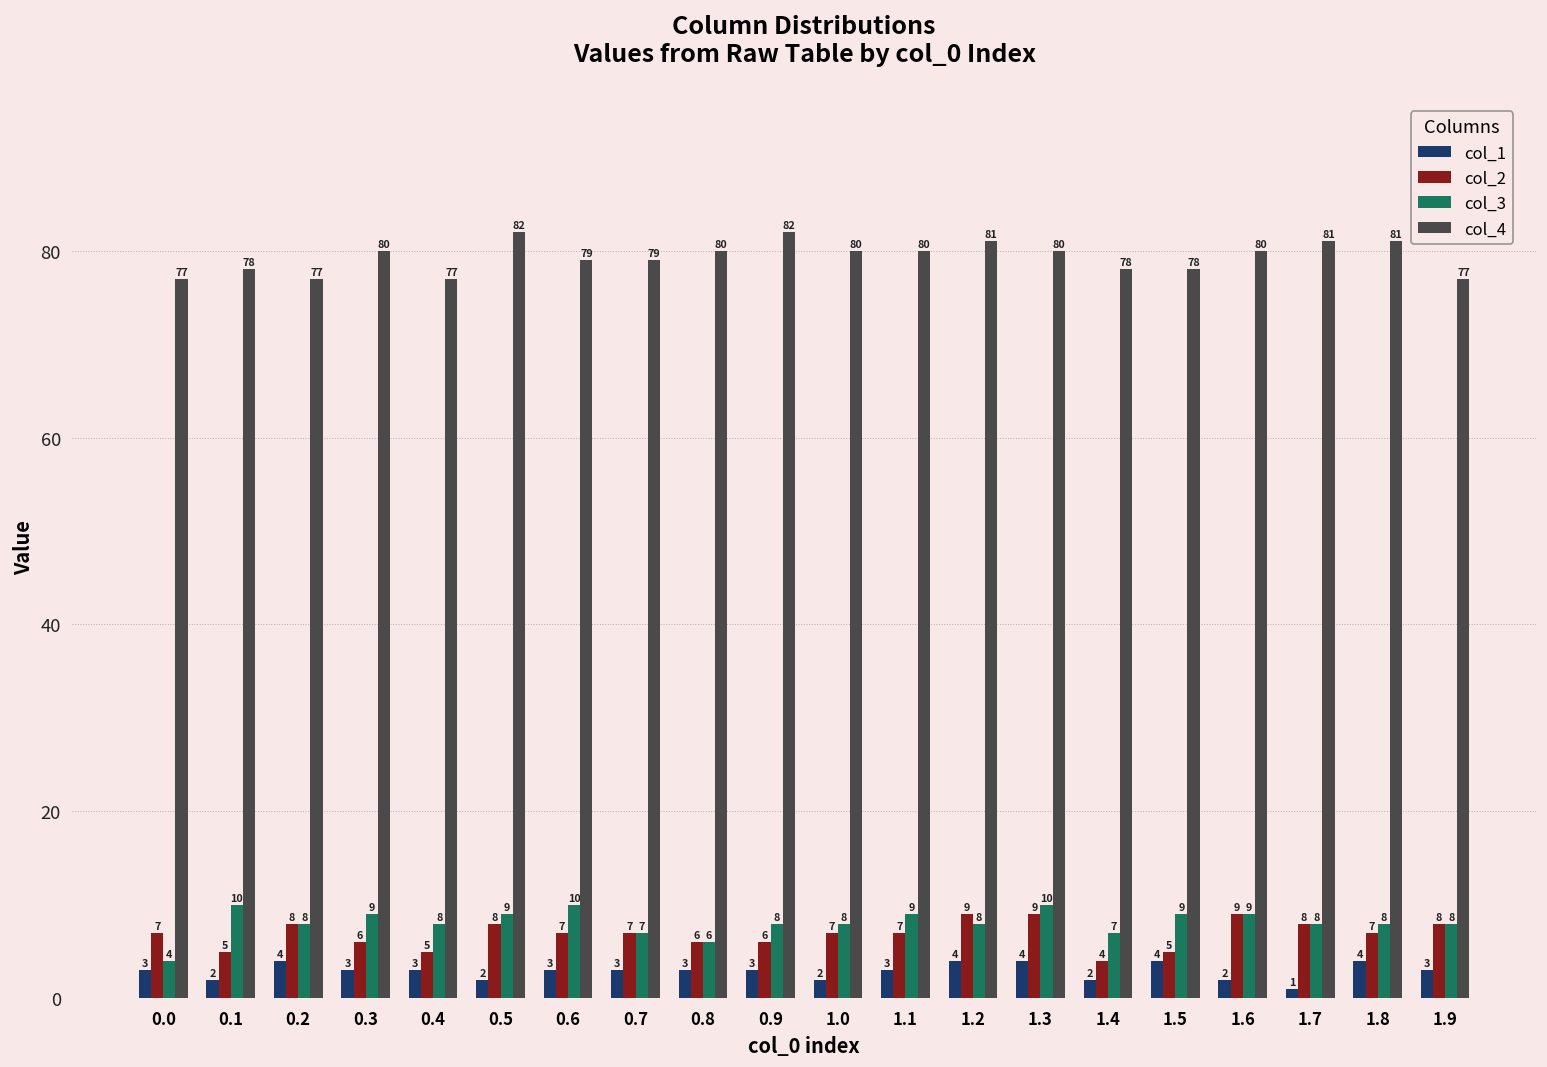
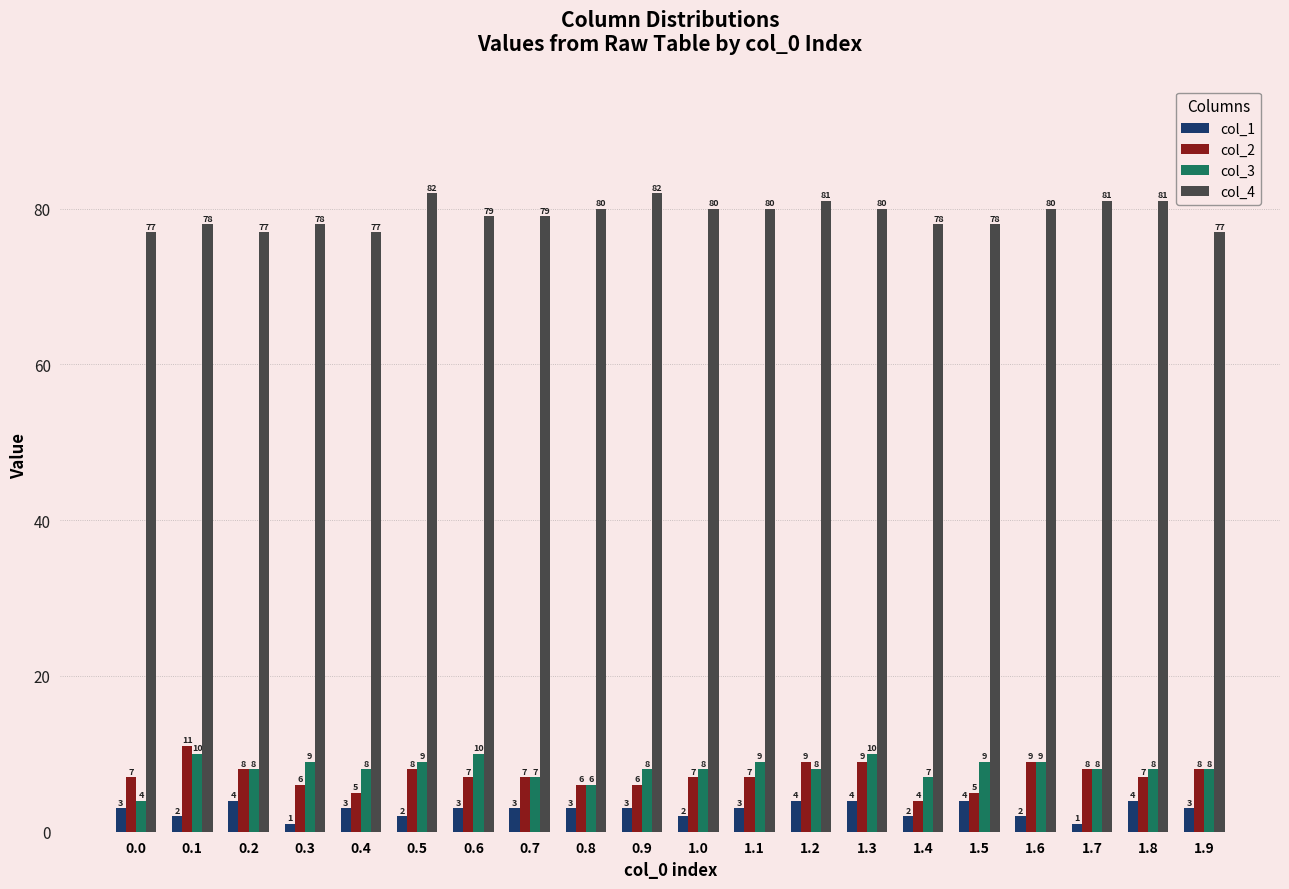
  {
    "col_1": {
      "0.0": 3,
      "0.1": 2,
      "0.2": 4,
-     "0.3": 3,
+     "0.3": 1,
      "0.4": 3,
      "0.5": 2,
      "0.6": 3,
      "0.7": 3,
      "0.8": 3,
      "0.9": 3,
      "1.0": 2,
      "1.1": 3,
      "1.2": 4,
      "1.3": 4,
      "1.4": 2,
      "1.5": 4,
      "1.6": 2,
      "1.7": 1,
      "1.8": 4,
      "1.9": 3
    },
    "col_2": {
      "0.0": 7,
-     "0.1": 5,
+     "0.1": 11,
      "0.2": 8,
      "0.3": 6,
      "0.4": 5,
      "0.5": 8,
      "0.6": 7,
      "0.7": 7,
      "0.8": 6,
      "0.9": 6,
      "1.0": 7,
      "1.1": 7,
      "1.2": 9,
      "1.3": 9,
      "1.4": 4,
      "1.5": 5,
      "1.6": 9,
      "1.7": 8,
      "1.8": 7,
      "1.9": 8
    },
    "col_3": {
      "0.0": 4,
      "0.1": 10,
      "0.2": 8,
      "0.3": 9,
      "0.4": 8,
      "0.5": 9,
      "0.6": 10,
      "0.7": 7,
      "0.8": 6,
      "0.9": 8,
      "1.0": 8,
      "1.1": 9,
      "1.2": 8,
      "1.3": 10,
      "1.4": 7,
      "1.5": 9,
      "1.6": 9,
      "1.7": 8,
      "1.8": 8,
      "1.9": 8
    },
    "col_4": {
      "0.0": 77,
      "0.1": 78,
      "0.2": 77,
-     "0.3": 80,
+     "0.3": 78,
      "0.4": 77,
      "0.5": 82,
      "0.6": 79,
      "0.7": 79,
      "0.8": 80,
      "0.9": 82,
      "1.0": 80,
      "1.1": 80,
      "1.2": 81,
      "1.3": 80,
      "1.4": 78,
      "1.5": 78,
      "1.6": 80,
      "1.7": 81,
      "1.8": 81,
      "1.9": 77
    }
  }
